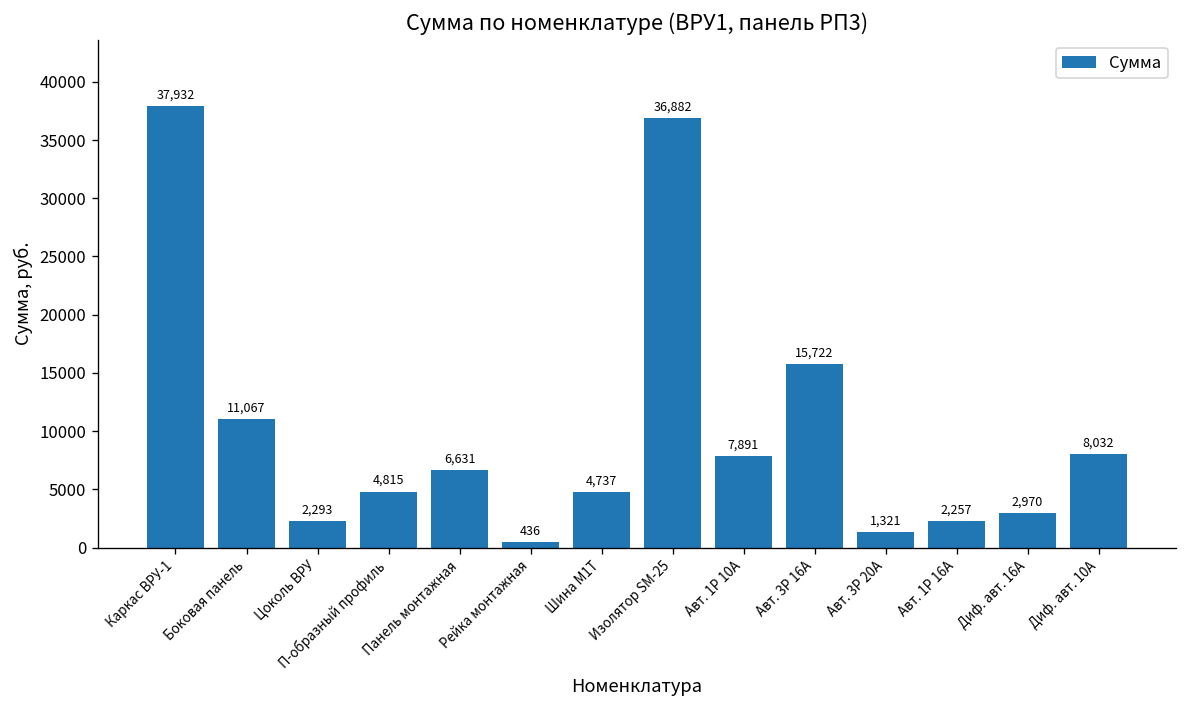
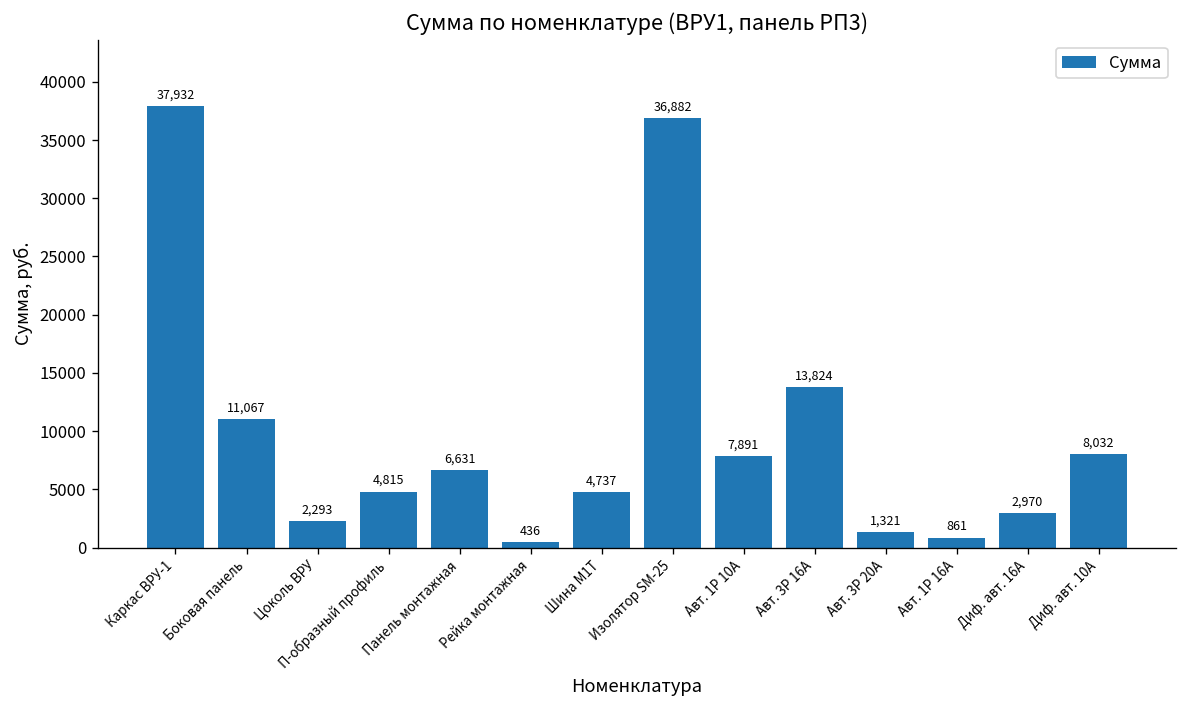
  {
    "Каркас ВРУ-1": "37,932",
    "Боковая панель": "11,067",
    "Цоколь ВРУ": "2,293",
    "П-образный профиль": "4,815",
    "Панель монтажная": "6,631",
    "Рейка монтажная": "436",
    "Шина М1T": "4,737",
    "Изолятор SM-25": "36,882",
    "Авт. 1P 10А": "7,891",
-   "Авт. 3P 16А": "15,722",
+   "Авт. 3P 16А": "13,824",
    "Авт. 3P 20А": "1,321",
-   "Авт. 1P 16А": "2,257",
+   "Авт. 1P 16А": "861",
    "Диф. авт. 16А": "2,970",
    "Диф. авт. 10А": "8,032"
  }
